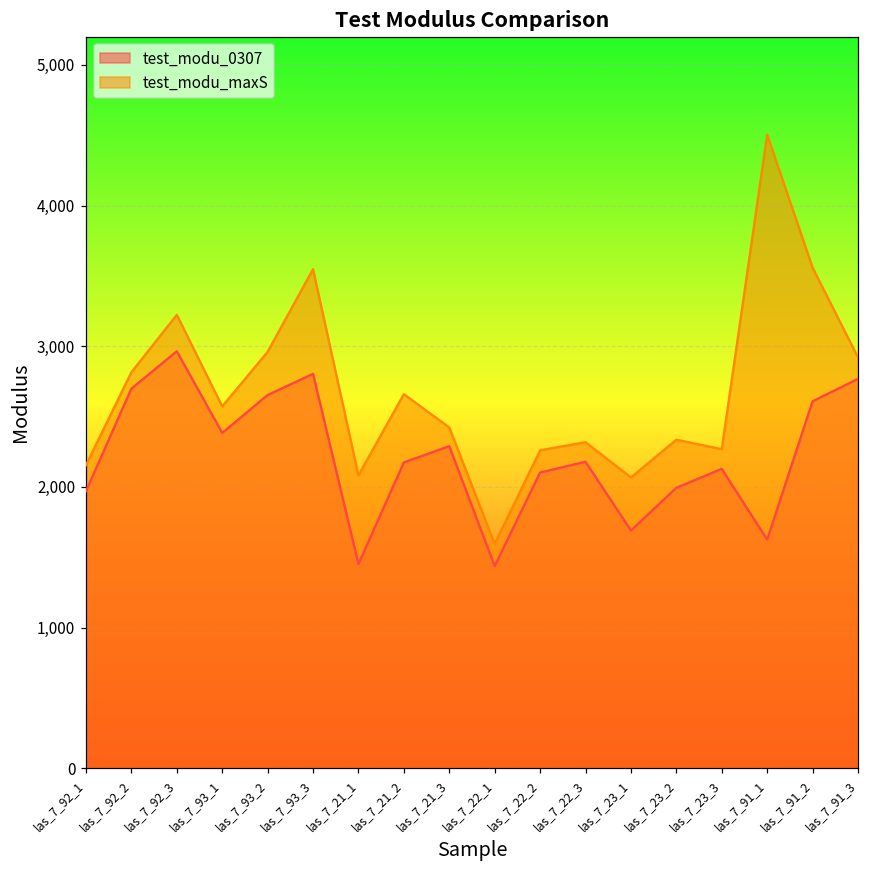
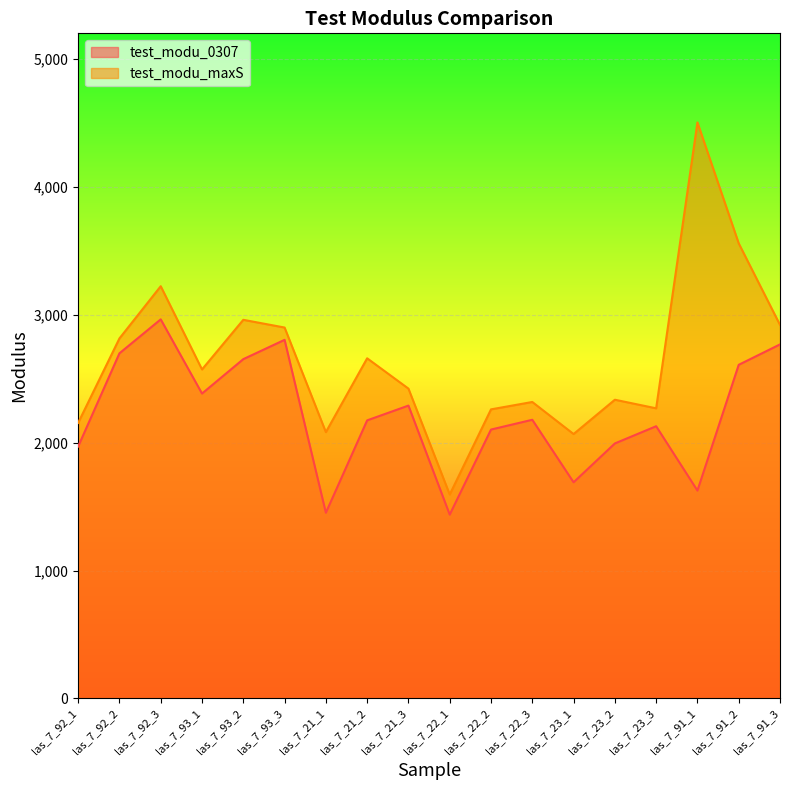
  {
    "test_modu_0307": {
      "las_7_92_1": "1,970",
      "las_7_92_2": "2,700",
      "las_7_92_3": "2,960",
      "las_7_93_1": "2,380",
      "las_7_93_2": "2,650",
      "las_7_93_3": "2,800",
      "las_7_21_1": "1,450",
      "las_7_21_2": "2,170",
      "las_7_21_3": "2,290",
      "las_7_22_1": "1,440",
      "las_7_22_2": "2,100",
      "las_7_22_3": "2,180",
      "las_7_23_1": "1,690",
      "las_7_23_2": "1,990",
      "las_7_23_3": "2,130",
      "las_7_91_1": "1,630",
      "las_7_91_2": "2,610",
      "las_7_91_3": "2,770"
    },
    "test_modu_maxS": {
      "las_7_92_1": "2,150",
      "las_7_92_2": "2,810",
      "las_7_92_3": "3,220",
      "las_7_93_1": "2,570",
      "las_7_93_2": "2,960",
-     "las_7_93_3": "3,550",
+     "las_7_93_3": "2,900",
      "las_7_21_1": "2,080",
      "las_7_21_2": "2,660",
      "las_7_21_3": "2,420",
      "las_7_22_1": "1,590",
      "las_7_22_2": "2,260",
      "las_7_22_3": "2,320",
      "las_7_23_1": "2,070",
      "las_7_23_2": "2,340",
      "las_7_23_3": "2,270",
      "las_7_91_1": "4,500",
      "las_7_91_2": "3,560",
      "las_7_91_3": "2,920"
    }
  }
